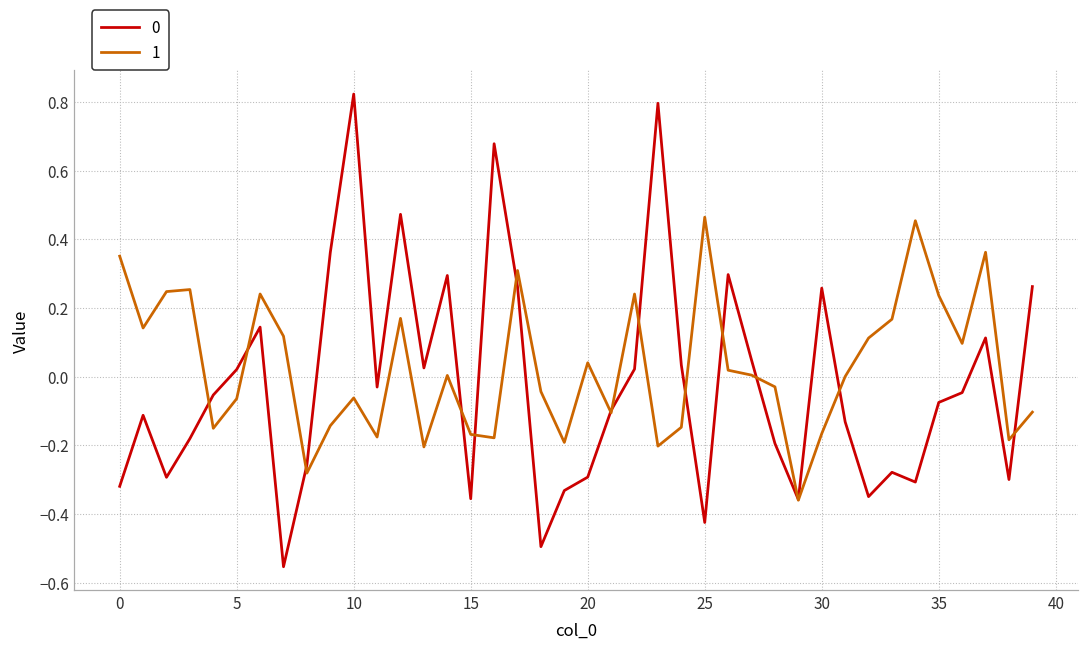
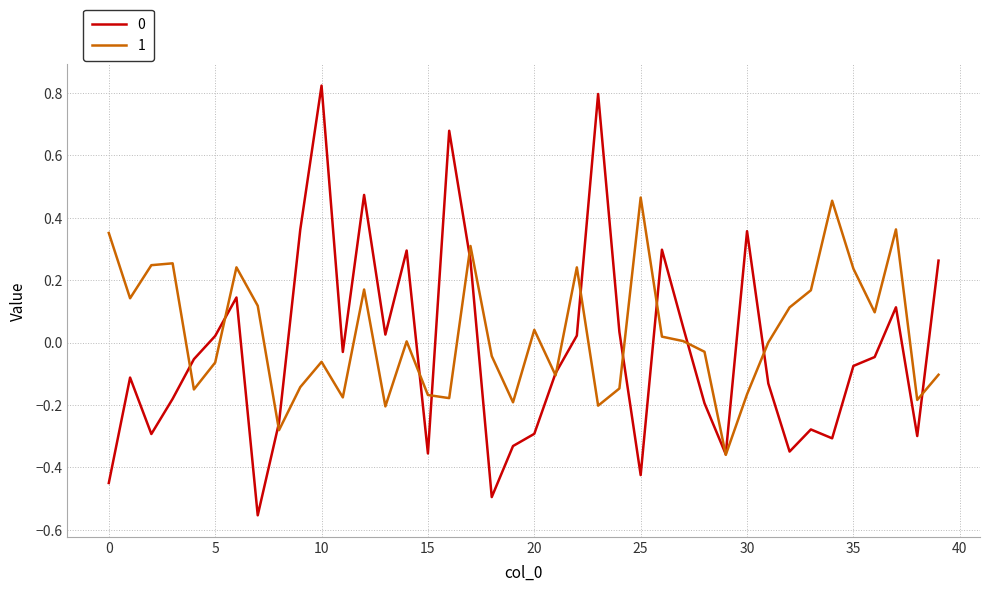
  {
    "0": {
-     "0": -0.32,
+     "0": -0.45,
      "5": 0.02,
      "10": 0.82,
      "15": -0.36,
      "20": -0.29,
      "25": -0.42,
-     "30": 0.26,
+     "30": 0.36,
      "35": -0.07
    },
    "1": {
      "0": 0.35,
      "5": -0.06,
      "10": -0.06,
      "15": -0.17,
      "20": 0.04,
      "25": 0.46,
      "30": -0.17,
      "35": 0.24
    }
  }
